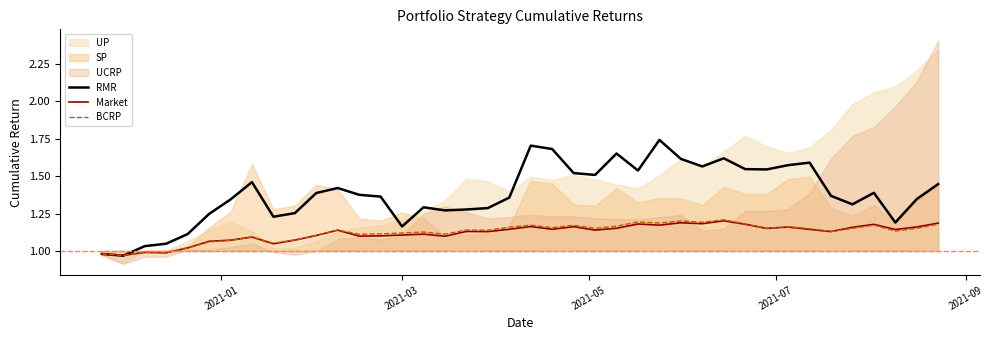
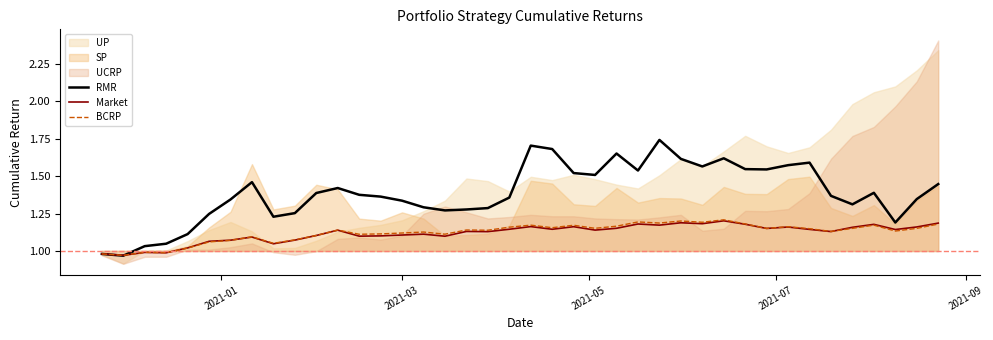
  {
    "RMR": {
-     "2021-03": 1.16
+     "2021-03": 1.34
    }
  }
